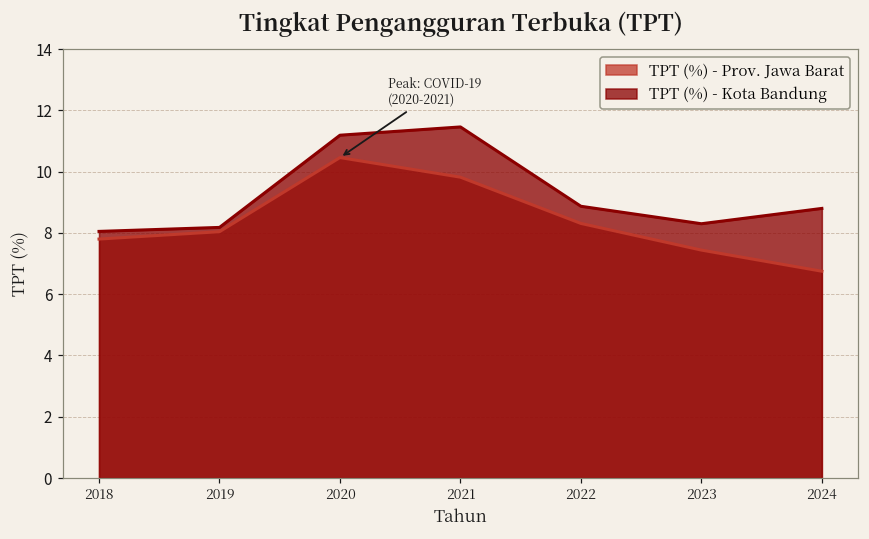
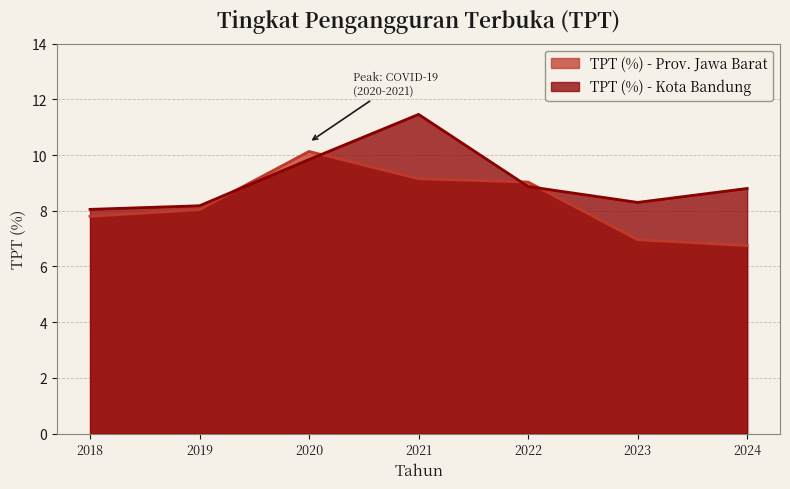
  {
    "TPT (%) - Prov. Jawa Barat": {
      "2018": 7.8,
      "2019": 8.0,
-     "2020": 10.5,
-     "2021": 9.8,
-     "2022": 8.3,
-     "2023": 7.4,
+     "2020": 10.1,
+     "2021": 9.2,
+     "2022": 9.0,
+     "2023": 7.0,
      "2024": 6.8
    },
    "TPT (%) - Kota Bandung": {
      "2018": 8.1,
      "2019": 8.2,
-     "2020": 11.2,
+     "2020": 9.8,
      "2022": 8.9,
      "2023": 8.3,
      "2024": 8.8
    }
  }
